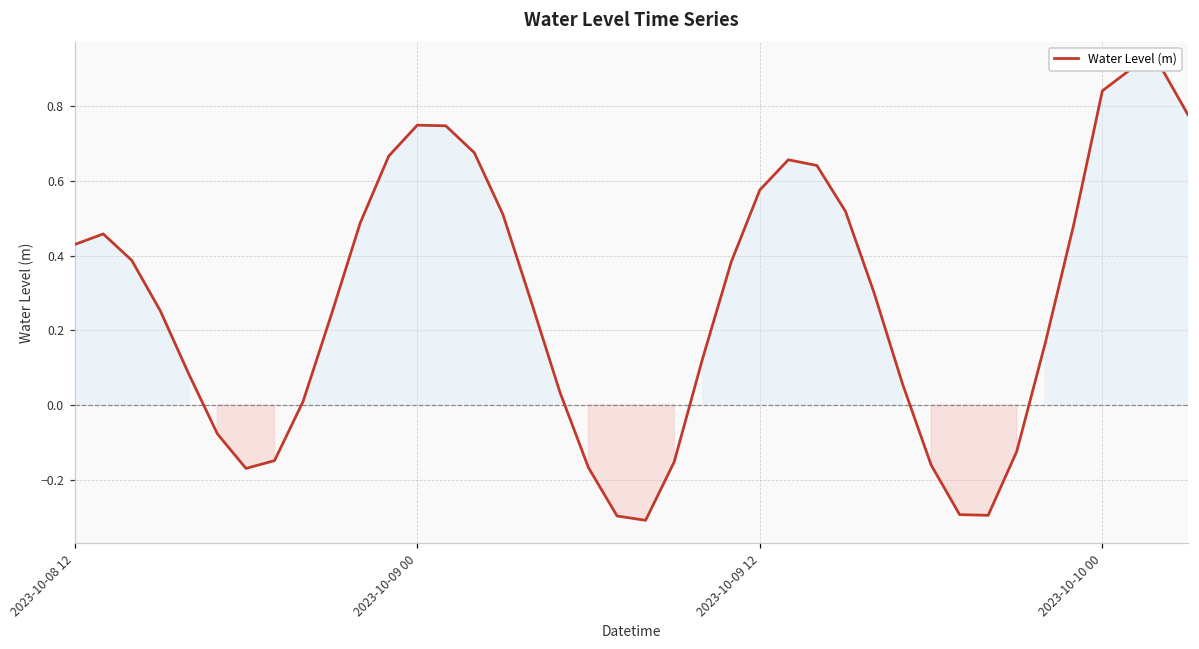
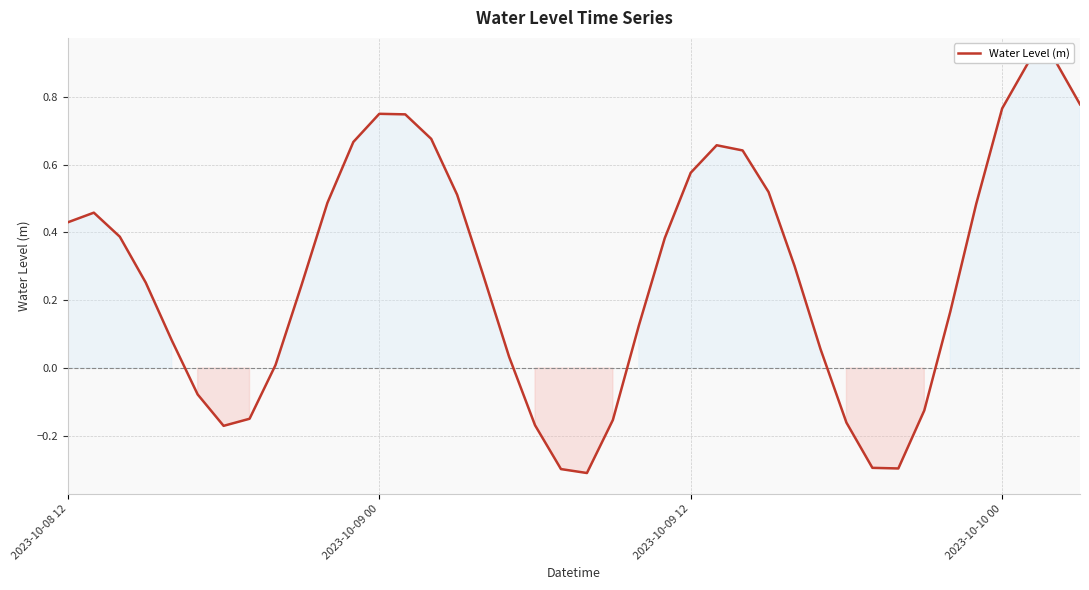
  {
    "2023-10-08 12": 0.43,
    "2023-10-09 00": 0.75,
    "2023-10-09 12": 0.58,
-   "2023-10-10 00": 0.84
+   "2023-10-10 00": 0.77
  }
